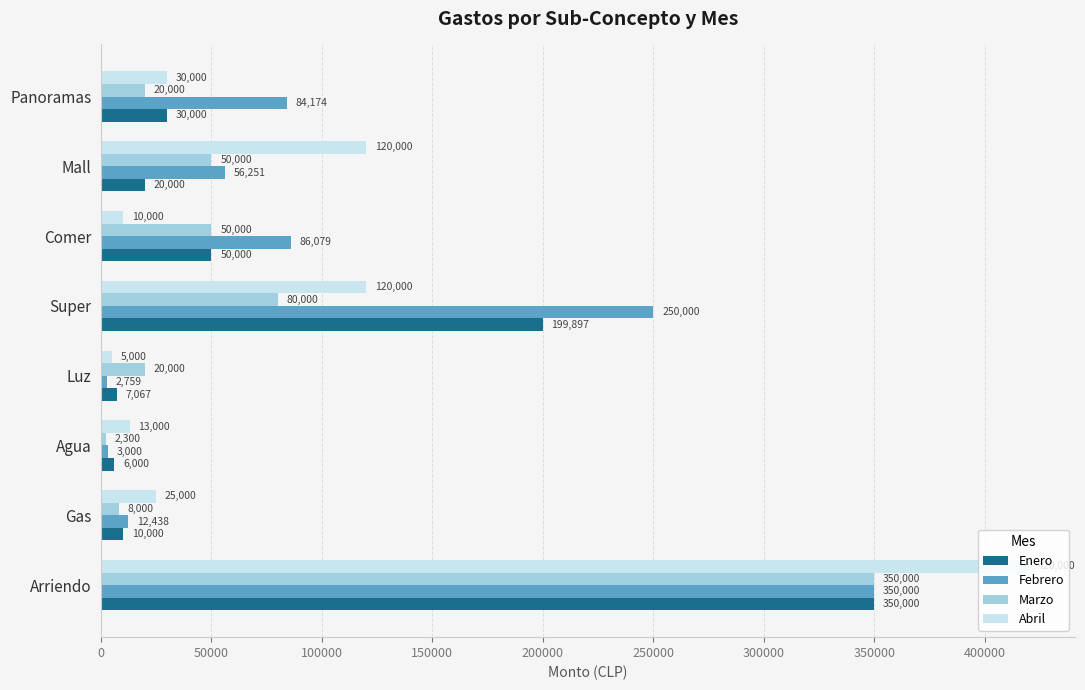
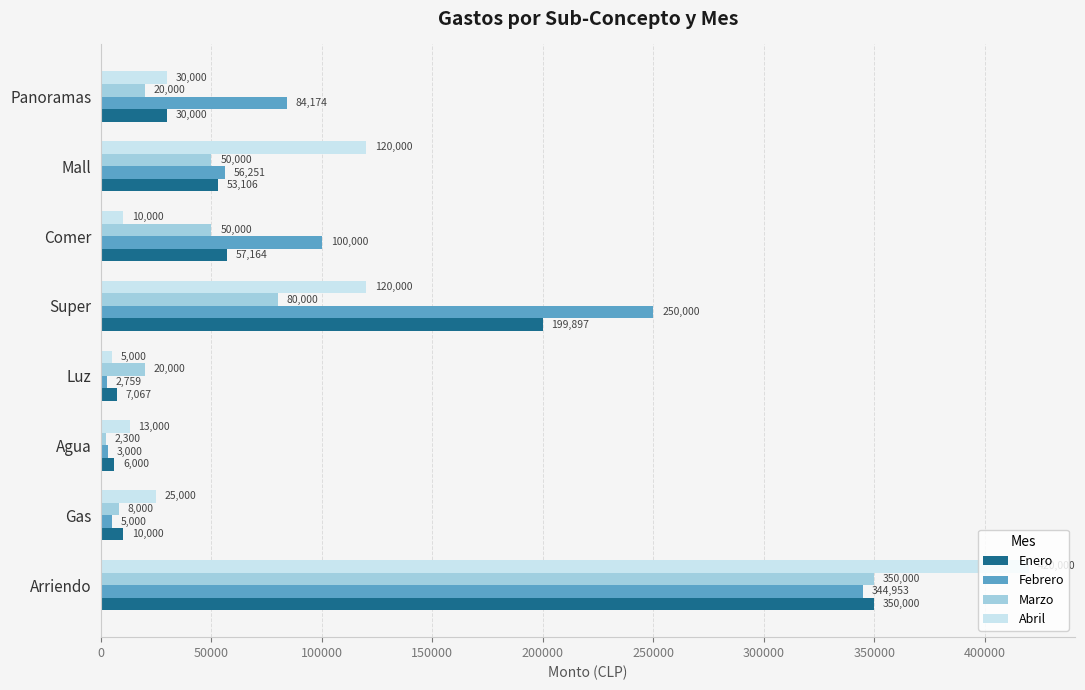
  {
    "Enero": {
      "Panoramas": "30,000",
-     "Mall": "20,000",
-     "Comer": "50,000",
+     "Mall": "53,106",
+     "Comer": "57,164",
      "Super": "199,897",
      "Luz": "7,067",
      "Agua": "6,000",
      "Gas": "10,000",
      "Arriendo": "350,000"
    },
    "Febrero": {
      "Panoramas": "84,174",
      "Mall": "56,251",
-     "Comer": "86,079",
+     "Comer": "100,000",
      "Super": "250,000",
      "Luz": "2,759",
      "Agua": "3,000",
-     "Gas": "12,438",
-     "Arriendo": "350,000"
+     "Gas": "5,000",
+     "Arriendo": "344,953"
    }
  }
